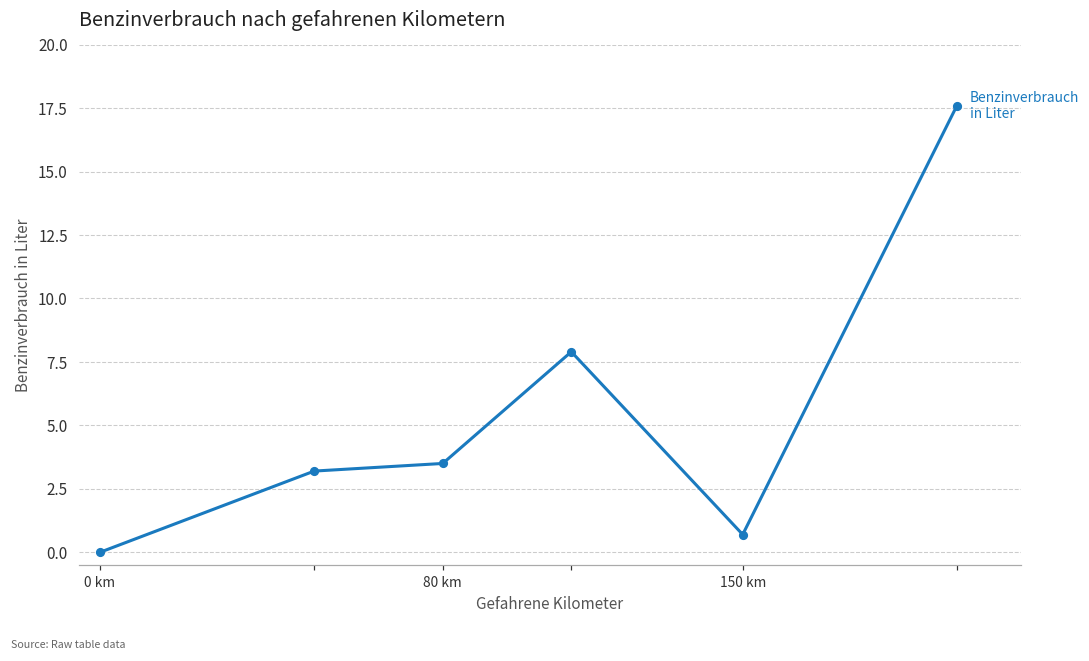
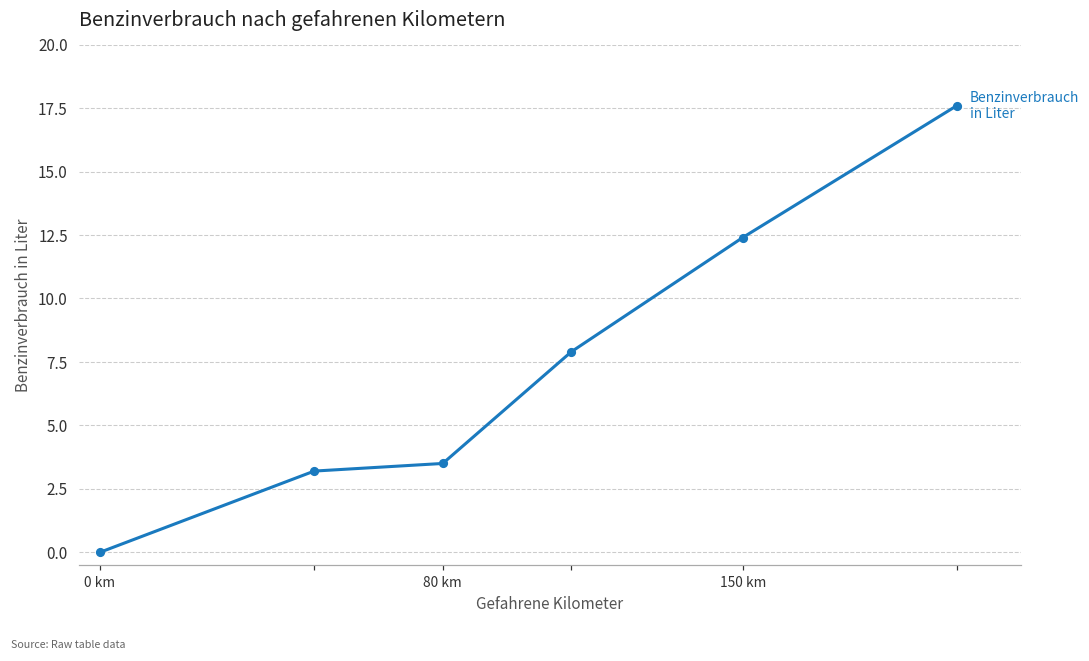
  {
    "0 km": 0.0,
    "80 km": 3.5,
-   "150 km": 0.7
+   "150 km": 12.4
  }
